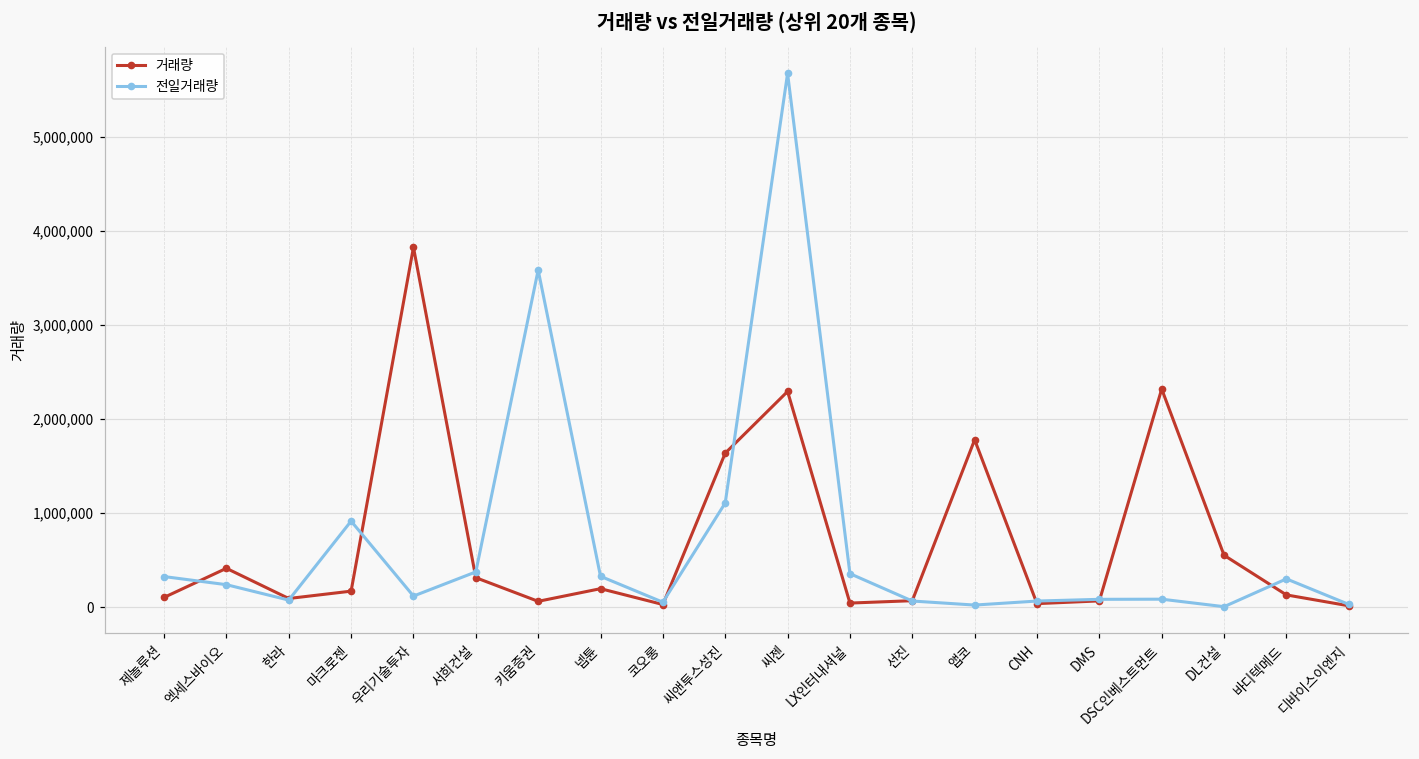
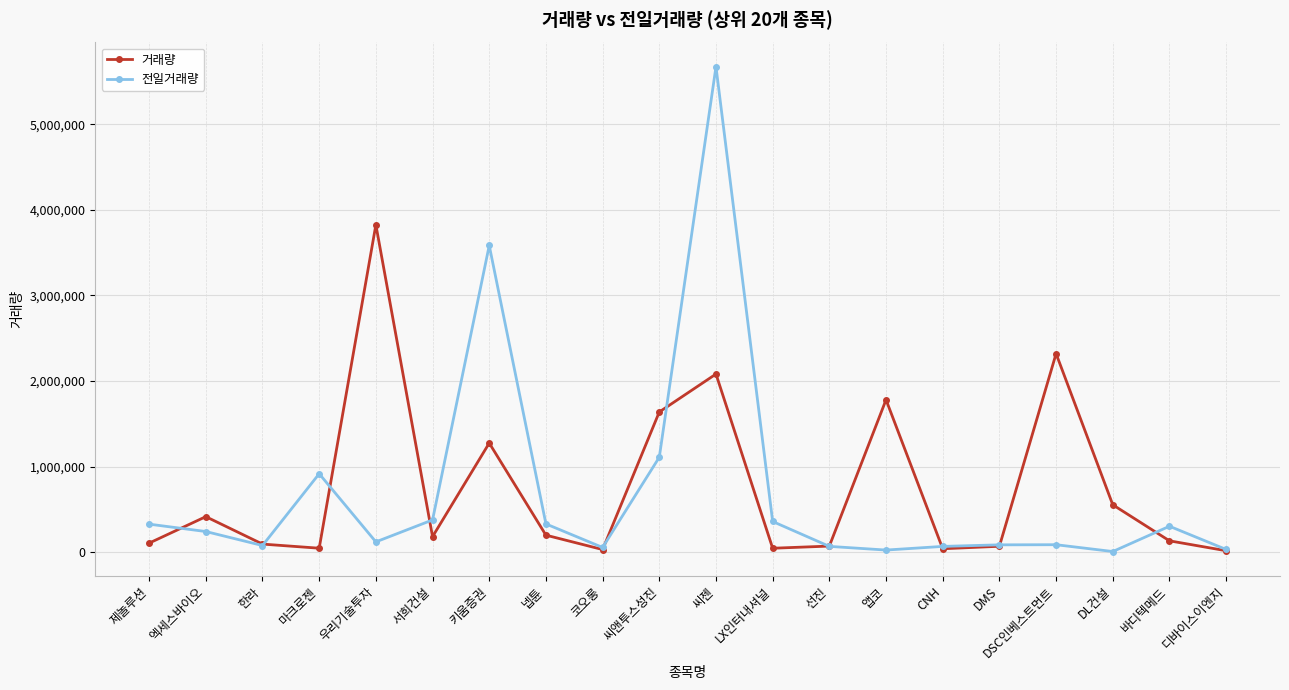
  {
    "거래량": {
      "제놀루션": "100,000",
      "엑세스바이오": "400,000",
-     "마크로젠": "200,000",
+     "마크로젠": "0",
      "우리기술투자": "3,800,000",
-     "서희건설": "300,000",
-     "키움증권": "100,000",
+     "서희건설": "200,000",
+     "키움증권": "1,300,000",
      "넵튠": "200,000",
      "씨앤투스성진": "1,600,000",
-     "씨젠": "2,300,000",
+     "씨젠": "2,100,000",
      "LX인터내셔널": "0",
      "앱코": "1,800,000",
      "DSC인베스트먼트": "2,300,000",
      "DL건설": "600,000",
      "바디텍메드": "100,000"
    },
    "전일거래량": {
      "제놀루션": "300,000",
      "엑세스바이오": "200,000",
      "마크로젠": "900,000",
      "우리기술투자": "100,000",
      "서희건설": "400,000",
      "키움증권": "3,600,000",
      "넵튠": "300,000",
      "씨앤투스성진": "1,100,000",
      "씨젠": "5,700,000",
      "LX인터내셔널": "400,000",
      "앱코": "0",
      "DSC인베스트먼트": "100,000",
      "DL건설": "0",
      "바디텍메드": "300,000"
    }
  }
